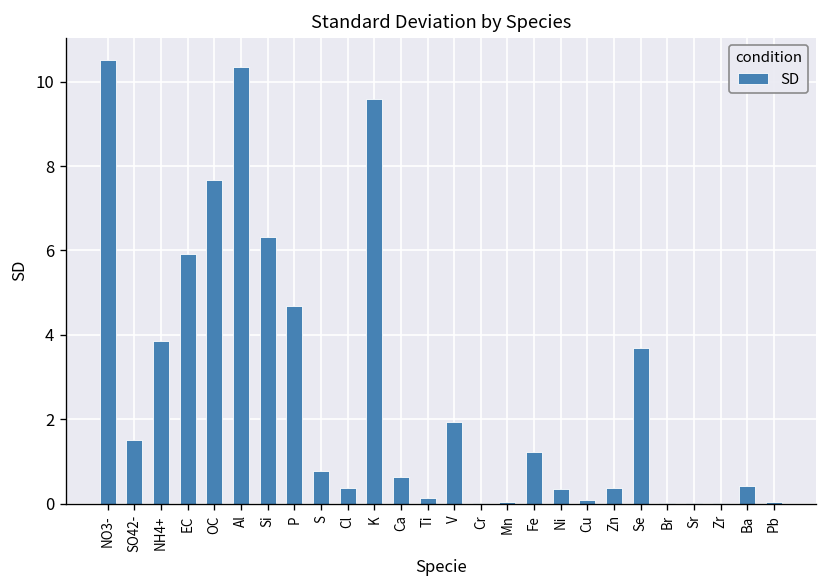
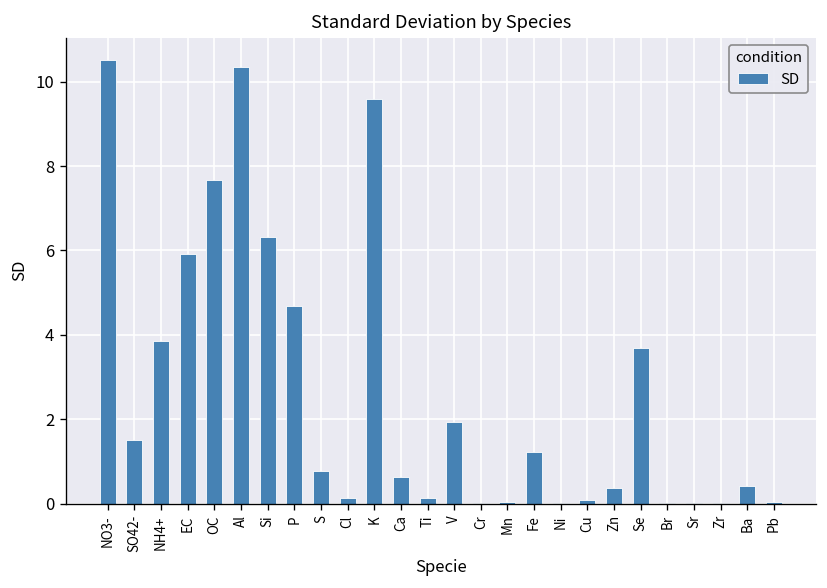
  {
    "NO3-": 10.5,
    "SO42-": 1.5,
    "NH4+": 3.9,
    "EC": 5.9,
    "OC": 7.7,
    "Al": 10.4,
    "Si": 6.3,
    "P": 4.7,
    "S": 0.8,
-   "Cl": 0.4,
+   "Cl": 0.1,
    "K": 9.6,
    "Ca": 0.6,
    "Ti": 0.1,
    "V": 1.9,
    "Fe": 1.2,
-   "Ni": 0.4,
+   "Ni": 0.0,
    "Cu": 0.1,
    "Zn": 0.4,
    "Se": 3.7,
    "Ba": 0.4
  }
